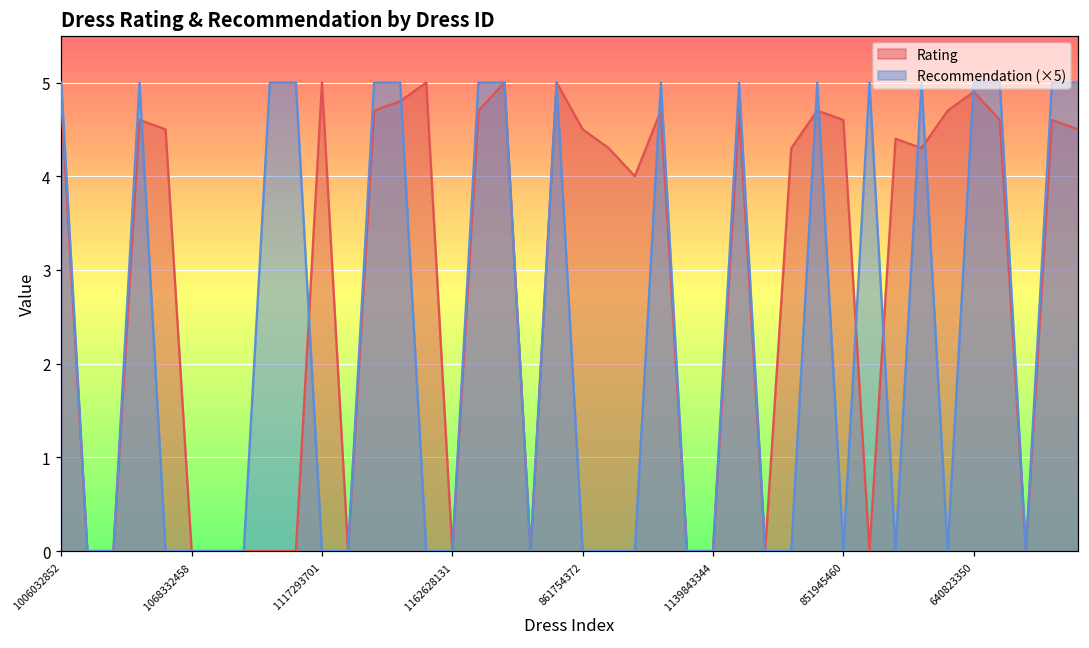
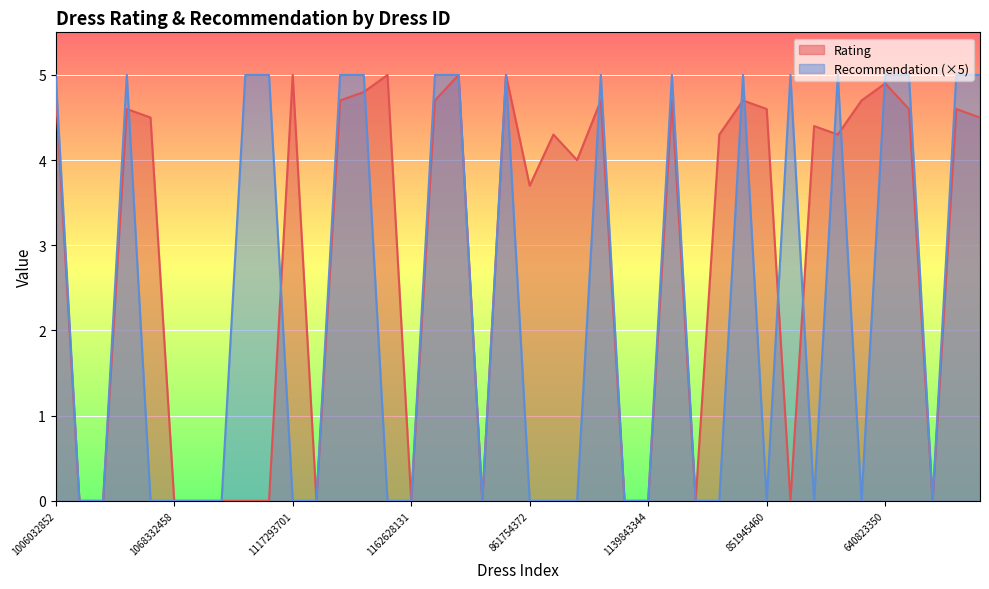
  {
    "Rating": {
      "1006032852": 4.8,
      "1117293701": 5.0,
-     "861754372": 4.5,
+     "861754372": 3.7,
      "851945460": 4.6,
      "640823350": 4.9
    },
    "Recommendation (×5)": {
      "1006032852": 5.0,
      "1117293701": 0.0,
      "861754372": 0.0,
      "851945460": 0.0
    }
  }
